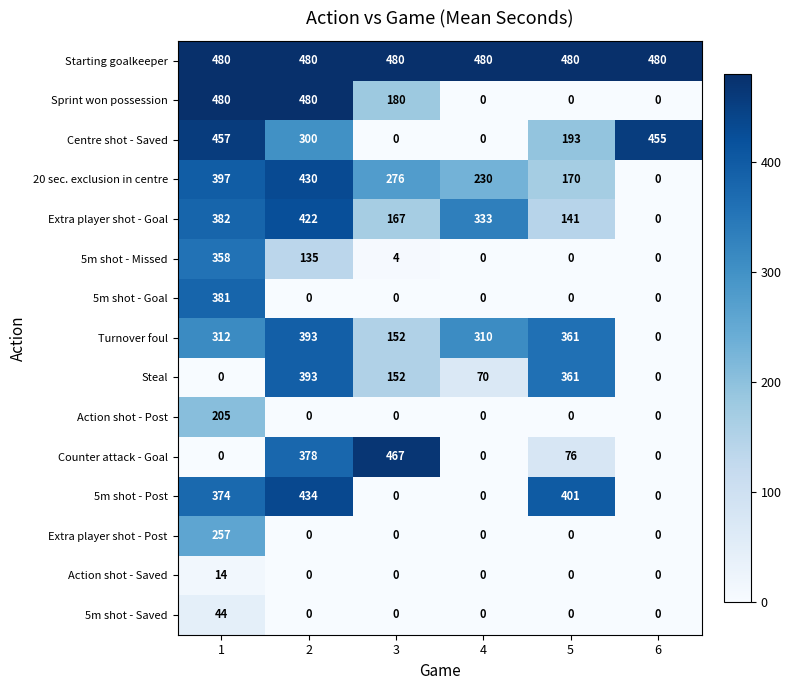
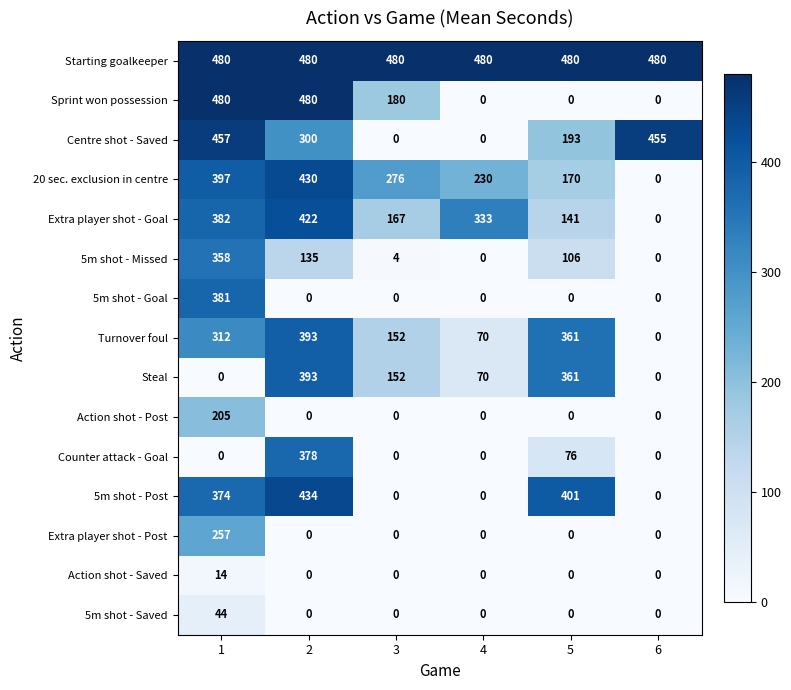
  {
    "Starting goalkeeper": {
      "1": 480,
      "2": 480,
      "3": 480,
      "4": 480,
      "5": 480,
      "6": 480
    },
    "Sprint won possession": {
      "1": 480,
      "2": 480,
      "3": 180,
      "4": 0,
      "5": 0,
      "6": 0
    },
    "Centre shot - Saved": {
      "1": 457,
      "2": 300,
      "3": 0,
      "4": 0,
      "5": 193,
      "6": 455
    },
    "20 sec. exclusion in centre": {
      "1": 397,
      "2": 430,
      "3": 276,
      "4": 230,
      "5": 170,
      "6": 0
    },
    "Extra player shot - Goal": {
      "1": 382,
      "2": 422,
      "3": 167,
      "4": 333,
      "5": 141,
      "6": 0
    },
    "5m shot - Missed": {
      "1": 358,
      "2": 135,
      "3": 4,
      "4": 0,
-     "5": 0,
+     "5": 106,
      "6": 0
    },
    "5m shot - Goal": {
      "1": 381,
      "2": 0,
      "3": 0,
      "4": 0,
      "5": 0,
      "6": 0
    },
    "Turnover foul": {
      "1": 312,
      "2": 393,
      "3": 152,
-     "4": 310,
+     "4": 70,
      "5": 361,
      "6": 0
    },
    "Steal": {
      "1": 0,
      "2": 393,
      "3": 152,
      "4": 70,
      "5": 361,
      "6": 0
    },
    "Action shot - Post": {
      "1": 205,
      "2": 0,
      "3": 0,
      "4": 0,
      "5": 0,
      "6": 0
    },
    "Counter attack - Goal": {
      "1": 0,
      "2": 378,
-     "3": 467,
+     "3": 0,
      "4": 0,
      "5": 76,
      "6": 0
    },
    "5m shot - Post": {
      "1": 374,
      "2": 434,
      "3": 0,
      "4": 0,
      "5": 401,
      "6": 0
    },
    "Extra player shot - Post": {
      "1": 257,
      "2": 0,
      "3": 0,
      "4": 0,
      "5": 0,
      "6": 0
    },
    "Action shot - Saved": {
      "1": 14,
      "2": 0,
      "3": 0,
      "4": 0,
      "5": 0,
      "6": 0
    },
    "5m shot - Saved": {
      "1": 44,
      "2": 0,
      "3": 0,
      "4": 0,
      "5": 0,
      "6": 0
    }
  }
